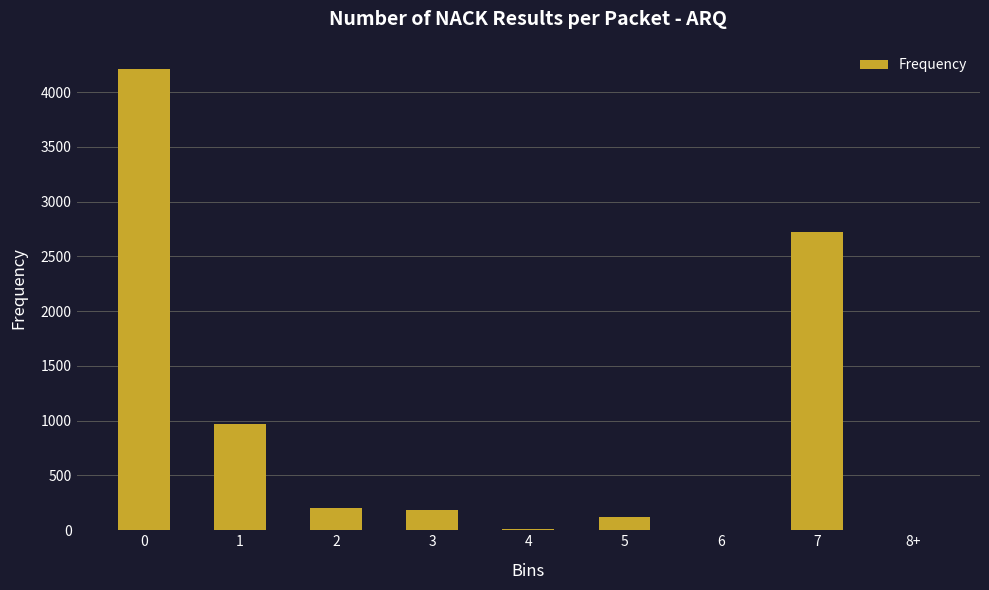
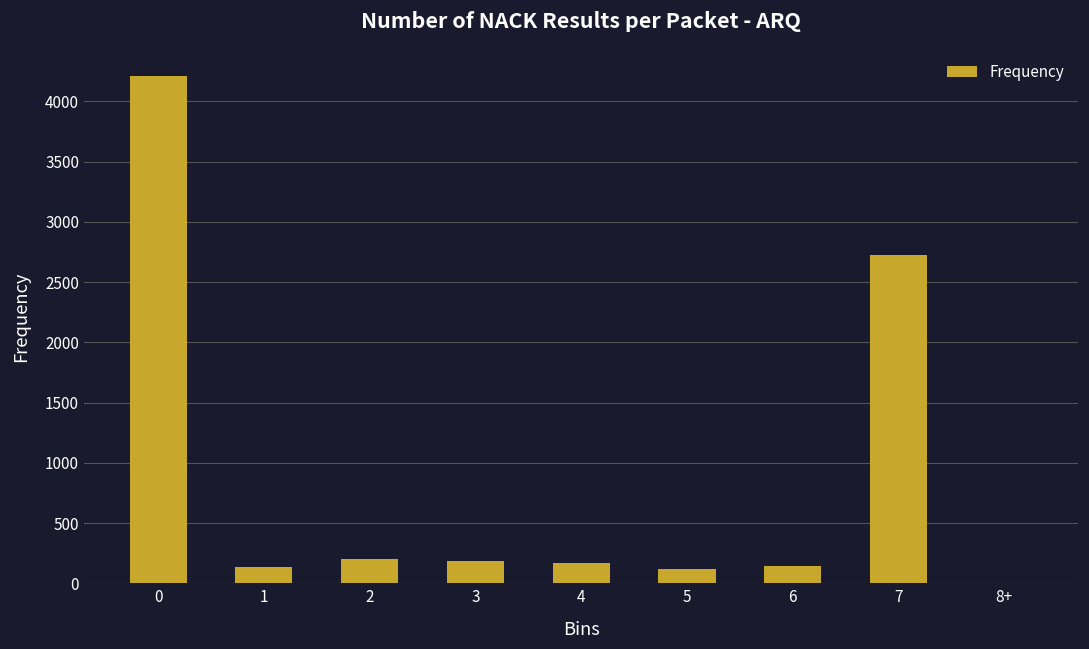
  {
    "0": 4210,
-   "1": 970,
+   "1": 140,
    "2": 200,
    "3": 180,
-   "4": 10,
+   "4": 170,
    "5": 120,
-   "6": 0,
+   "6": 140,
    "7": 2730,
    "8+": 0
  }
